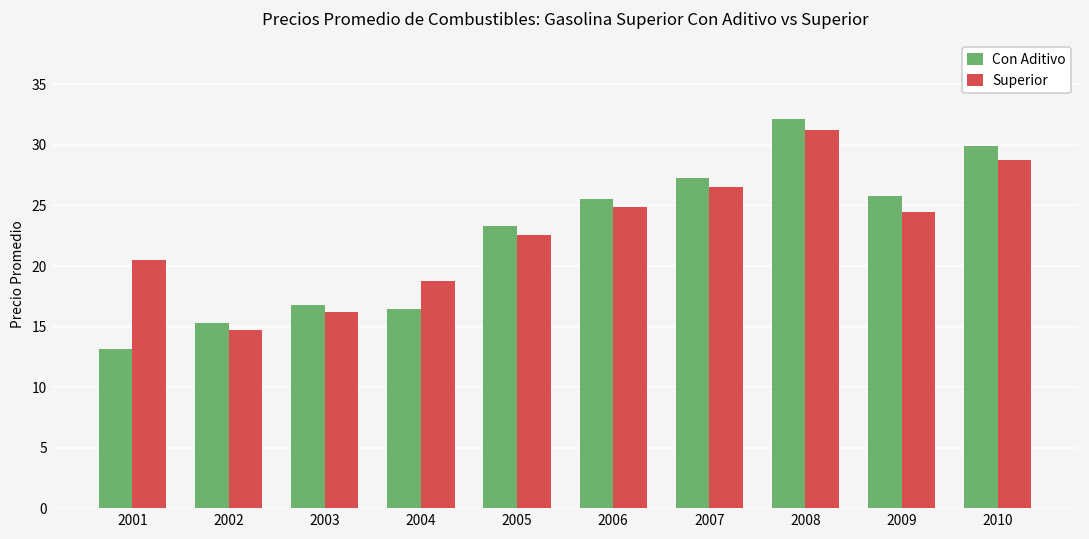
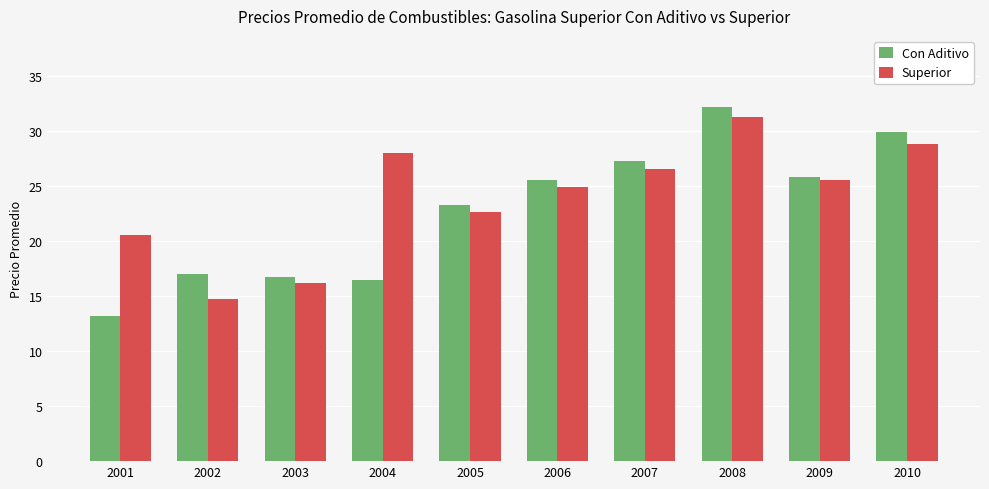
  {
    "Con Aditivo": {
      "2001": 13.2,
-     "2002": 15.3,
+     "2002": 17.0,
      "2003": 16.8,
      "2004": 16.5,
      "2005": 23.3,
      "2006": 25.6,
      "2007": 27.3,
      "2008": 32.2,
      "2009": 25.8,
      "2010": 29.9
    },
    "Superior": {
      "2001": 20.5,
      "2002": 14.7,
      "2003": 16.2,
-     "2004": 18.8,
+     "2004": 27.9,
      "2005": 22.6,
      "2006": 24.9,
      "2007": 26.5,
      "2008": 31.3,
-     "2009": 24.4,
+     "2009": 25.5,
      "2010": 28.8
    }
  }
